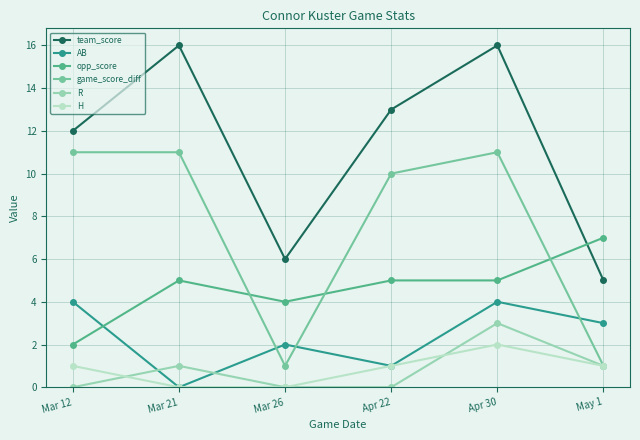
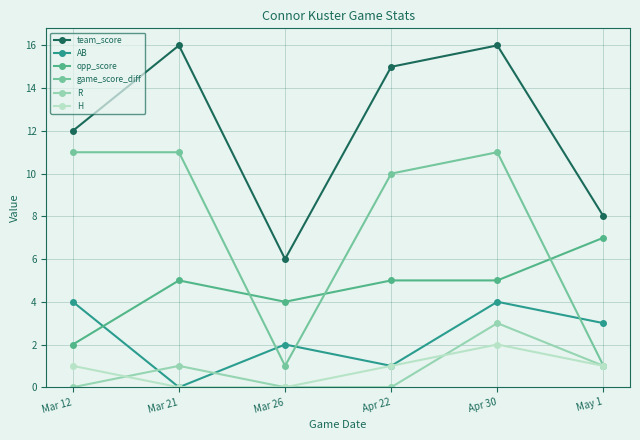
  {
    "team_score": {
      "Mar 12": 12,
      "Mar 21": 16,
      "Mar 26": 6,
-     "Apr 22": 13,
+     "Apr 22": 15,
      "Apr 30": 16,
-     "May 1": 5
+     "May 1": 8
    }
  }
